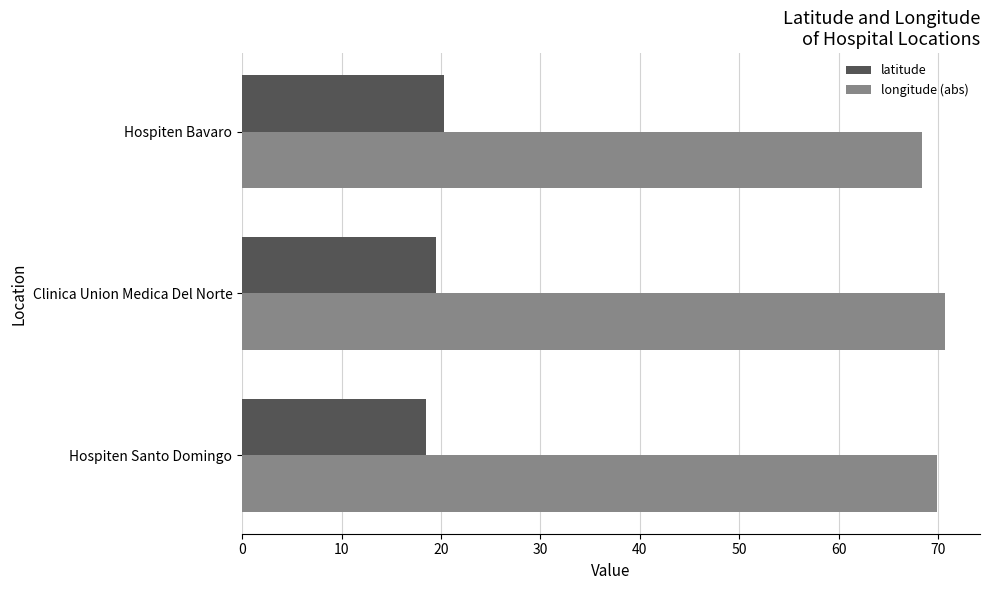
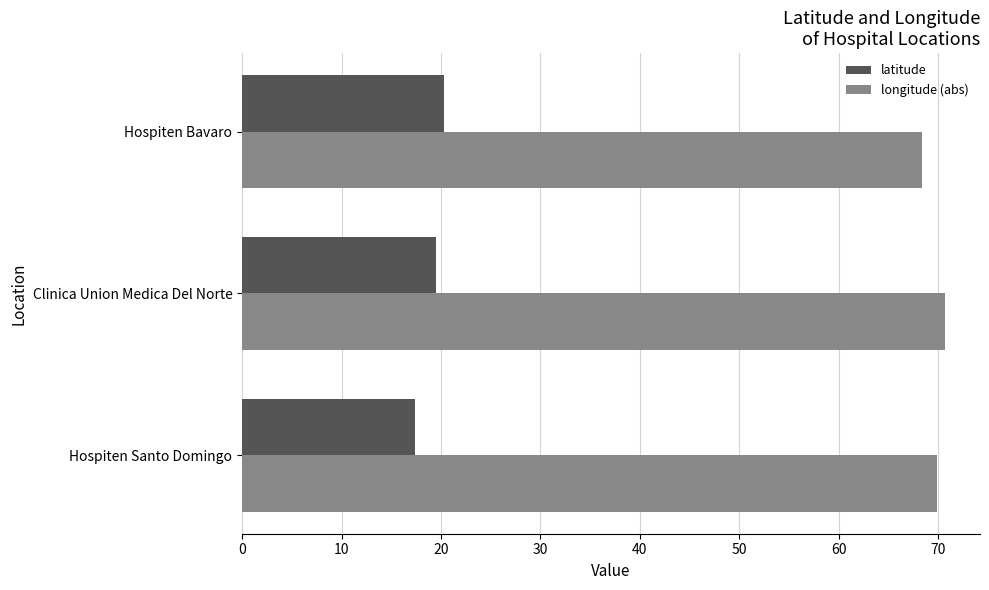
  {
    "latitude": {
      "Hospiten Bavaro": 20,
      "Clinica Union Medica Del Norte": 19,
-     "Hospiten Santo Domingo": 18
+     "Hospiten Santo Domingo": 17
    },
    "longitude (abs)": {
      "Hospiten Bavaro": 68,
      "Clinica Union Medica Del Norte": 71,
      "Hospiten Santo Domingo": 70
    }
  }
